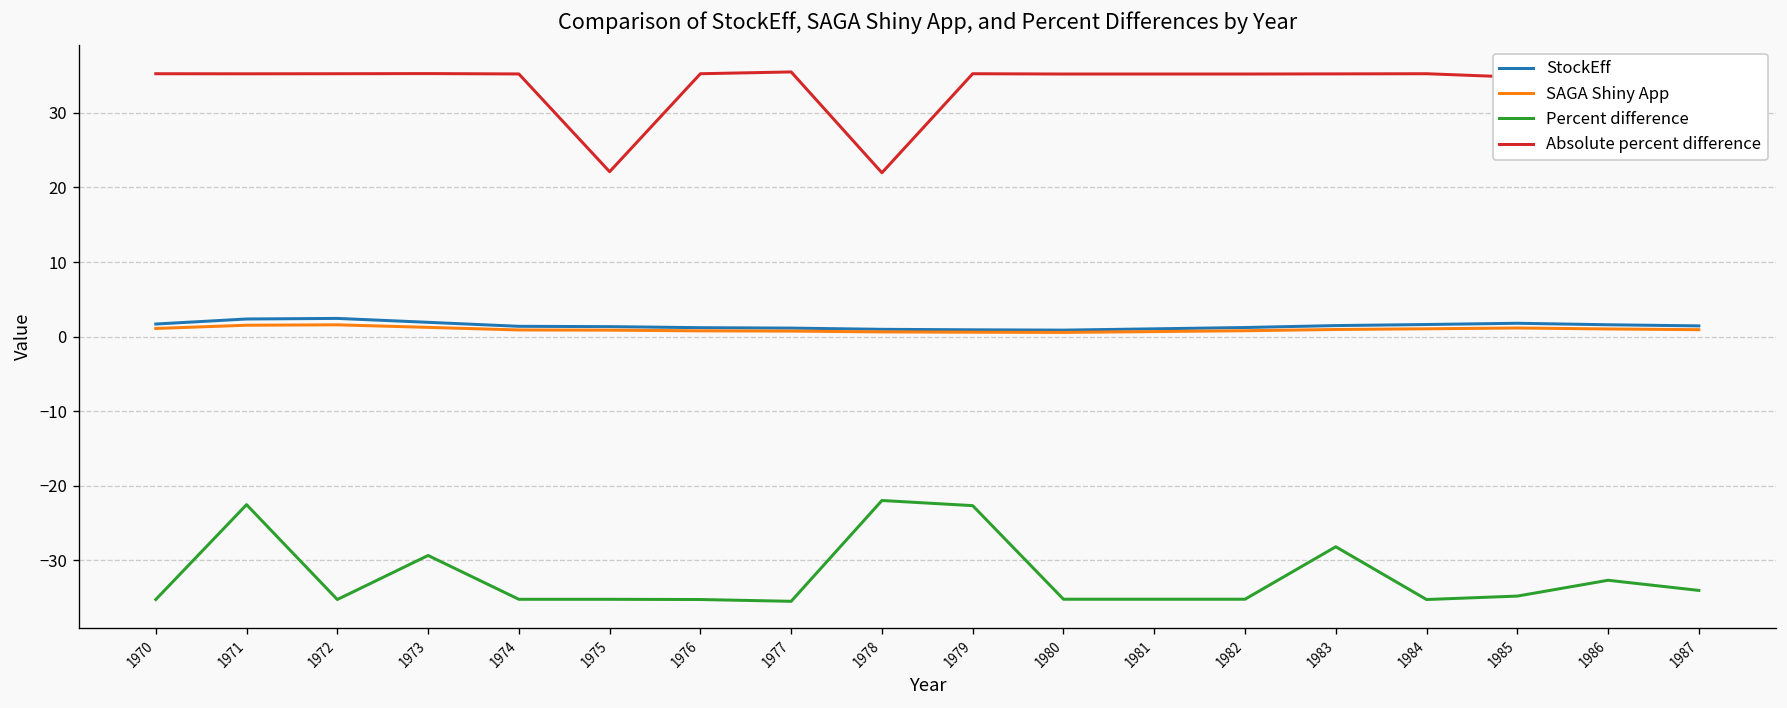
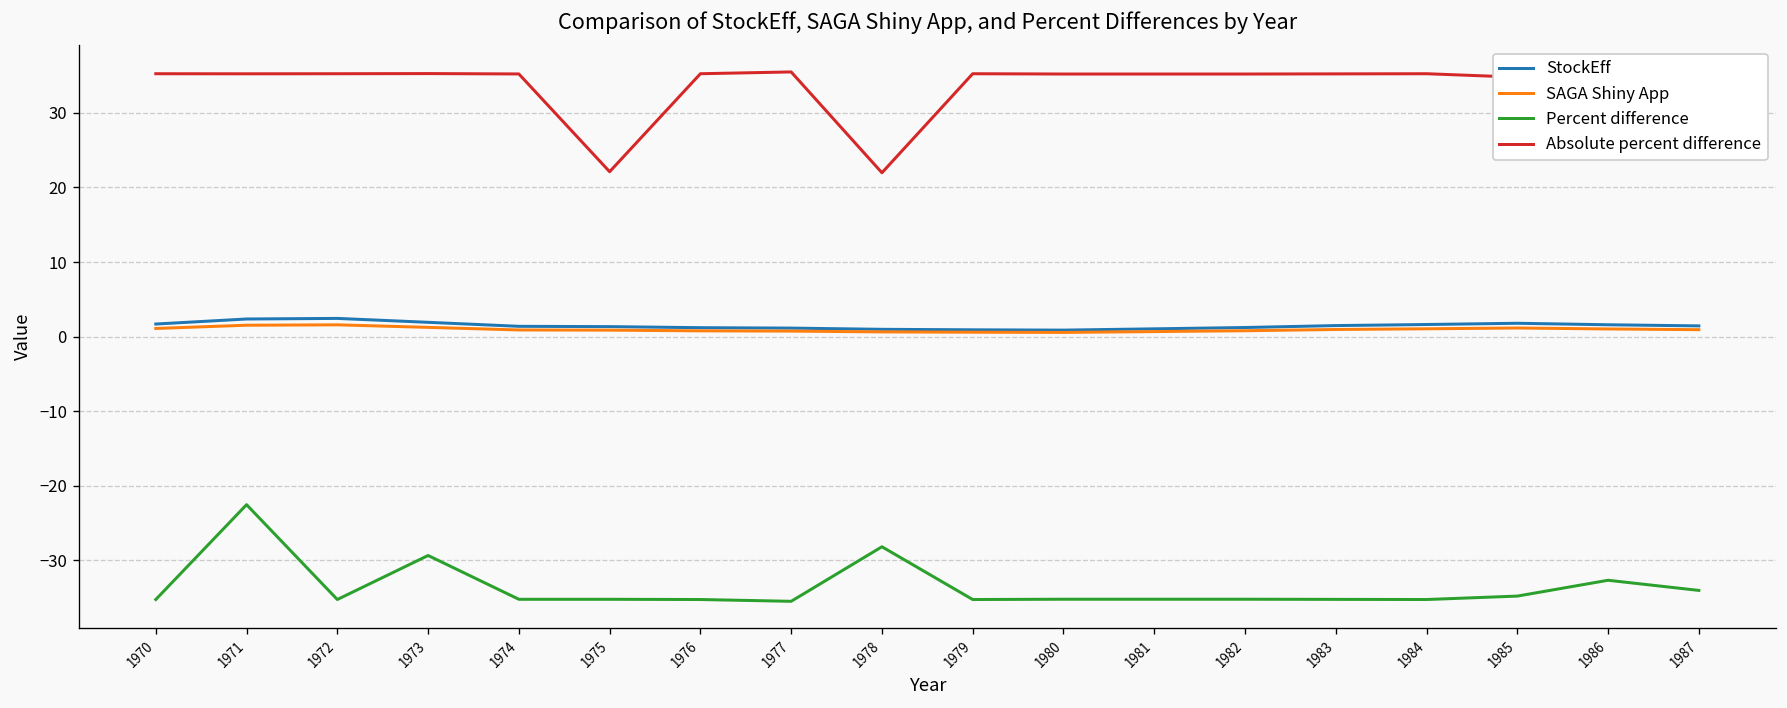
  {
    "StockEff": {
      "1970": 2,
      "1971": 2,
      "1972": 2,
      "1973": 2,
      "1974": 1,
      "1975": 1,
      "1976": 1,
      "1982": 1,
      "1983": 1,
      "1984": 2,
      "1985": 2,
      "1986": 2,
      "1987": 1
    },
    "SAGA Shiny App": {
      "1970": 1,
      "1971": 2,
      "1972": 2,
      "1973": 1,
      "1974": 1,
      "1975": 1,
      "1976": 1,
      "1982": 1,
      "1983": 1,
      "1984": 1,
      "1985": 1,
      "1986": 1,
      "1987": 1
    },
    "Percent difference": {
      "1970": -35,
      "1971": -23,
      "1972": -35,
      "1973": -29,
      "1974": -35,
      "1975": -35,
      "1976": -35,
      "1977": -35,
-     "1978": -22,
-     "1979": -23,
+     "1978": -28,
+     "1979": -35,
      "1980": -35,
      "1981": -35,
      "1982": -35,
-     "1983": -28,
+     "1983": -35,
      "1984": -35,
      "1985": -35,
      "1986": -33,
      "1987": -34
    },
    "Absolute percent difference": {
      "1970": 35,
      "1971": 35,
      "1972": 35,
      "1973": 35,
      "1974": 35,
      "1975": 22,
      "1976": 35,
      "1977": 35,
      "1978": 22,
      "1979": 35,
      "1980": 35,
      "1981": 35,
      "1982": 35,
      "1983": 35,
      "1984": 35
    }
  }
